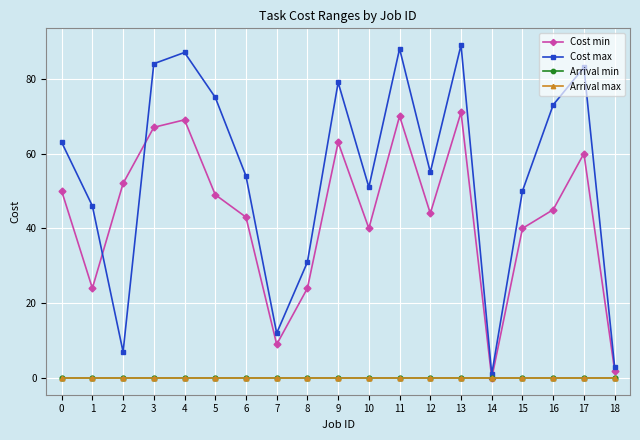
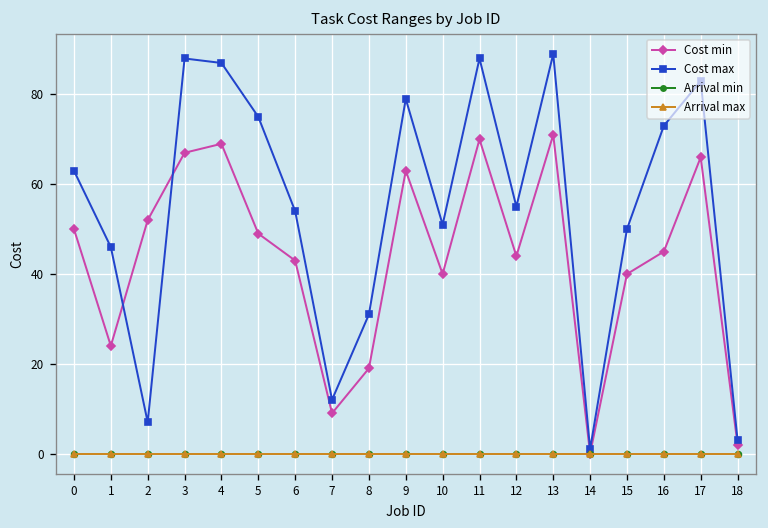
  {
    "Cost min": {
      "0": 50,
      "1": 24,
      "2": 52,
      "3": 67,
      "4": 69,
      "5": 49,
      "6": 43,
      "7": 9,
-     "8": 24,
+     "8": 19,
      "9": 63,
      "10": 40,
      "11": 70,
      "12": 44,
      "13": 71,
      "15": 40,
      "16": 45,
-     "17": 60,
+     "17": 66,
      "18": 2
    },
    "Cost max": {
      "0": 63,
      "1": 46,
      "2": 7,
-     "3": 84,
+     "3": 88,
      "4": 87,
      "5": 75,
      "6": 54,
      "7": 12,
      "8": 31,
      "9": 79,
      "10": 51,
      "11": 88,
      "12": 55,
      "13": 89,
      "14": 1,
      "15": 50,
      "16": 73,
      "18": 3
    },
    "Arrival max": {
      "0": 0,
      "1": 0,
      "2": 0,
      "3": 0,
      "4": 0,
      "5": 0,
      "6": 0,
      "7": 0,
      "8": 0,
      "9": 0,
      "10": 0,
      "11": 0,
      "12": 0,
      "13": 0,
      "15": 0,
      "16": 0,
      "17": 0,
      "18": 0
    }
  }
